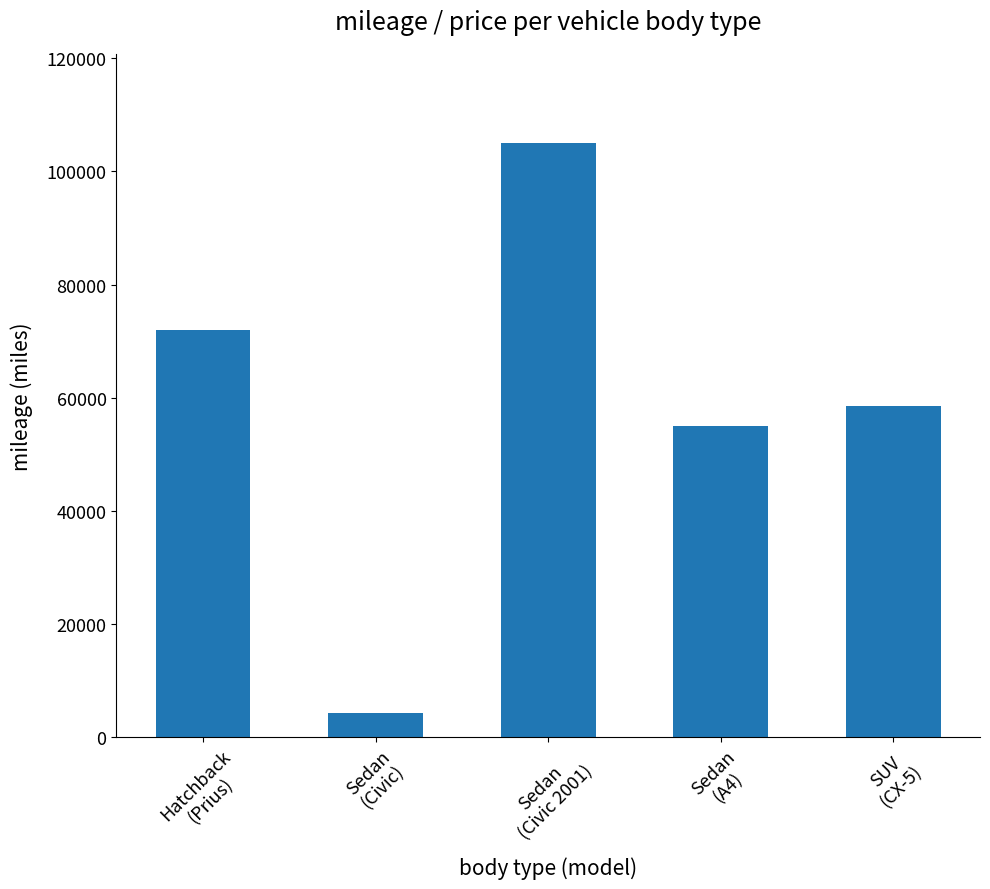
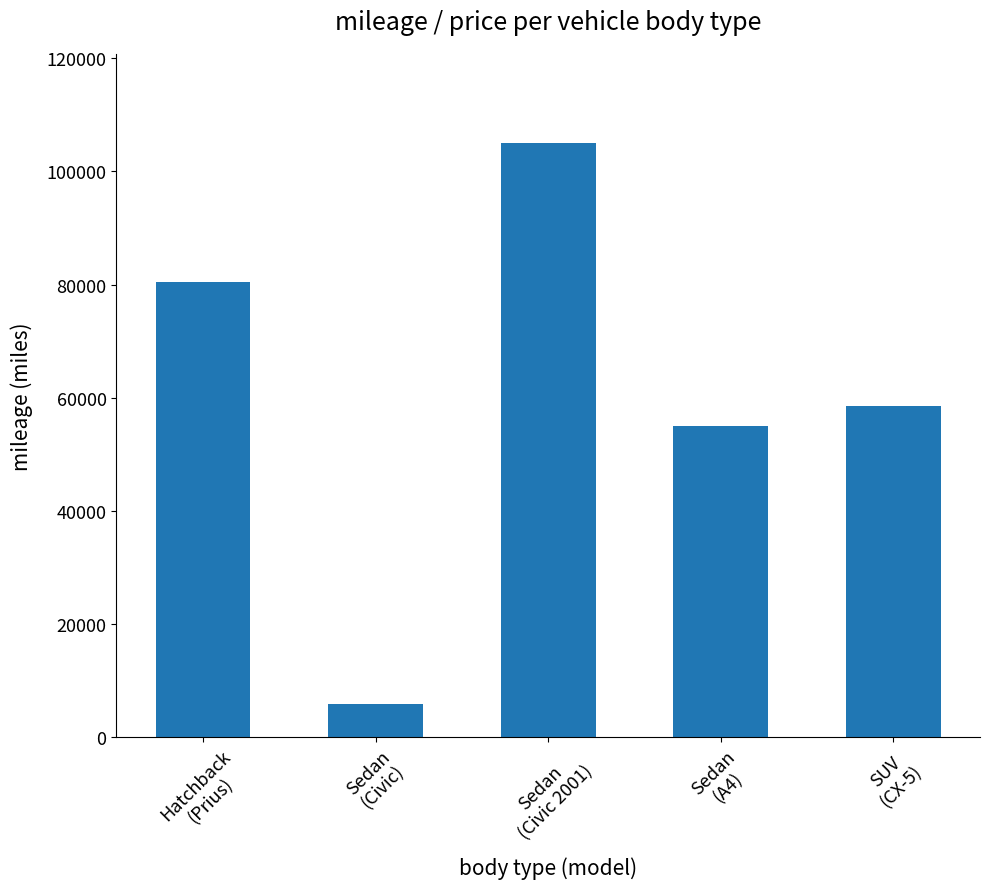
  {
-   "Hatchback (Prius)": 72000,
-   "Sedan (Civic)": 4000,
+   "Hatchback (Prius)": 80000,
+   "Sedan (Civic)": 6000,
    "Sedan (Civic 2001)": 105000,
    "Sedan (A4)": 55000,
    "SUV (CX-5)": 59000
  }
